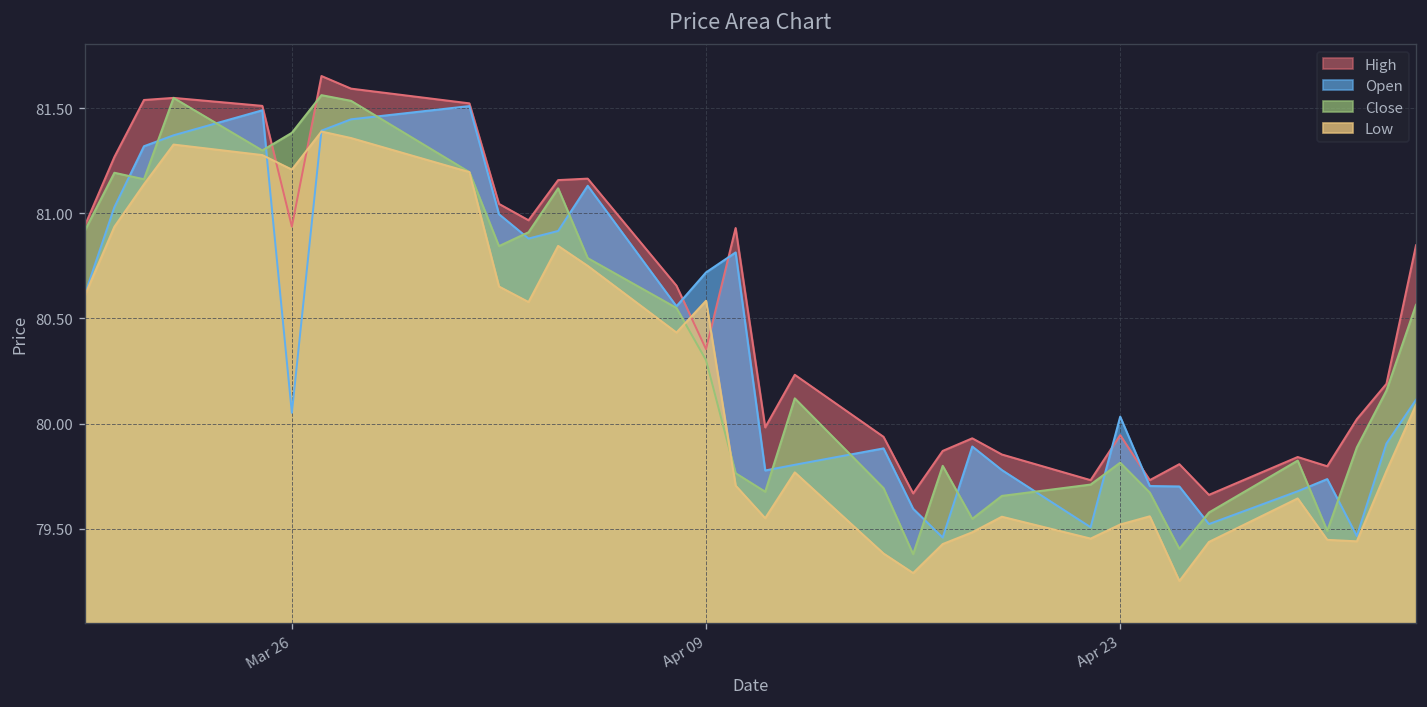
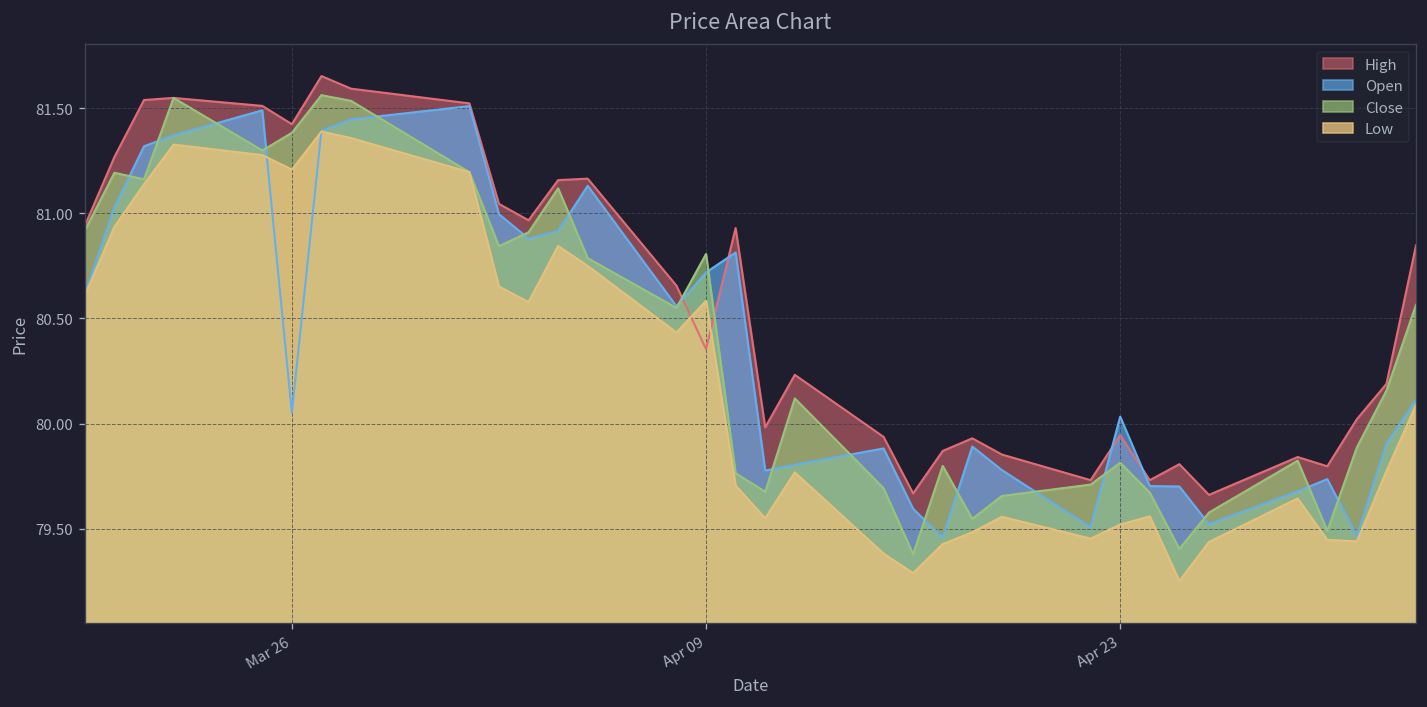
  {
    "High": {
-     "Mar 26": 80.94,
+     "Mar 26": 81.42,
      "Apr 09": 80.35,
      "Apr 23": 79.95
    },
    "Open": {
      "Mar 26": 80.05,
      "Apr 09": 80.72,
      "Apr 23": 80.03
    },
    "Close": {
      "Mar 26": 81.38,
-     "Apr 09": 80.30,
+     "Apr 09": 80.81,
      "Apr 23": 79.81
    },
    "Low": {
      "Mar 26": 81.21,
      "Apr 09": 80.58,
      "Apr 23": 79.52
    }
  }
